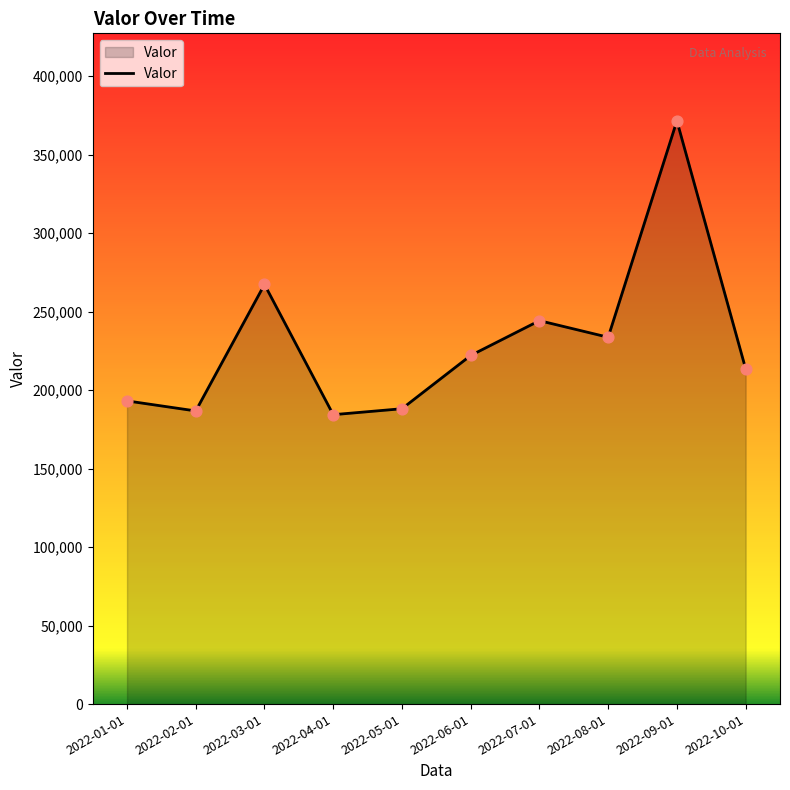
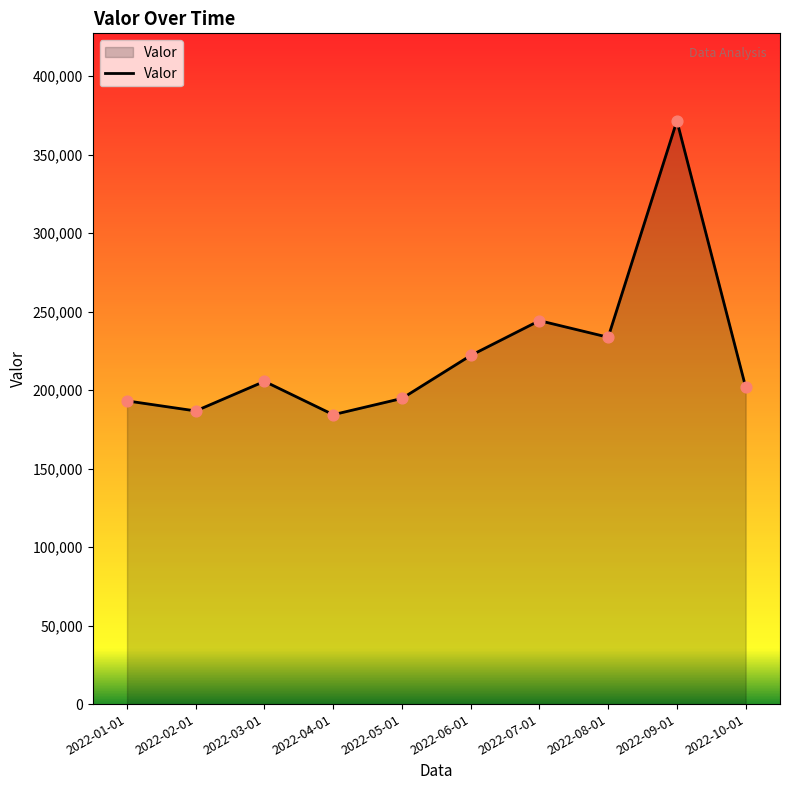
  {
    "2022-01-01": "193,000",
    "2022-02-01": "187,000",
-   "2022-03-01": "267,000",
+   "2022-03-01": "206,000",
    "2022-04-01": "184,000",
-   "2022-05-01": "188,000",
+   "2022-05-01": "195,000",
    "2022-06-01": "222,000",
    "2022-07-01": "244,000",
    "2022-08-01": "234,000",
    "2022-09-01": "371,000",
-   "2022-10-01": "214,000"
+   "2022-10-01": "202,000"
  }
